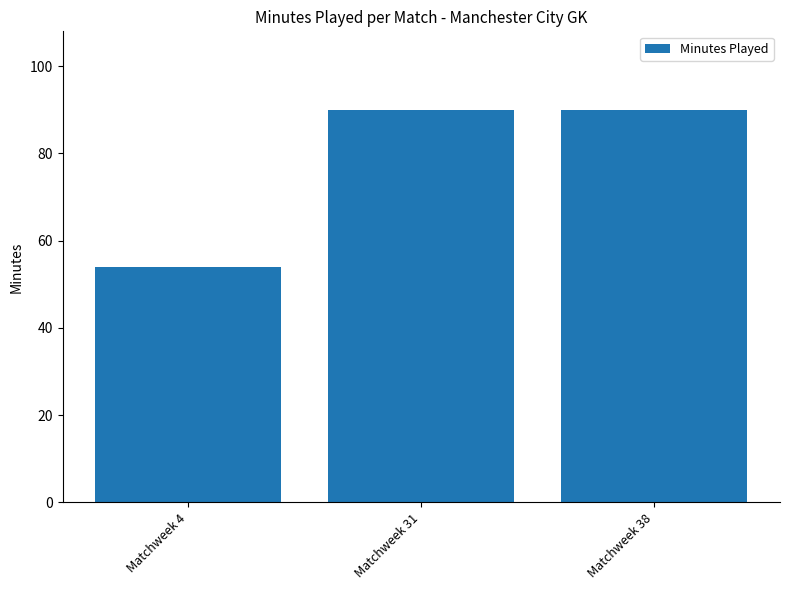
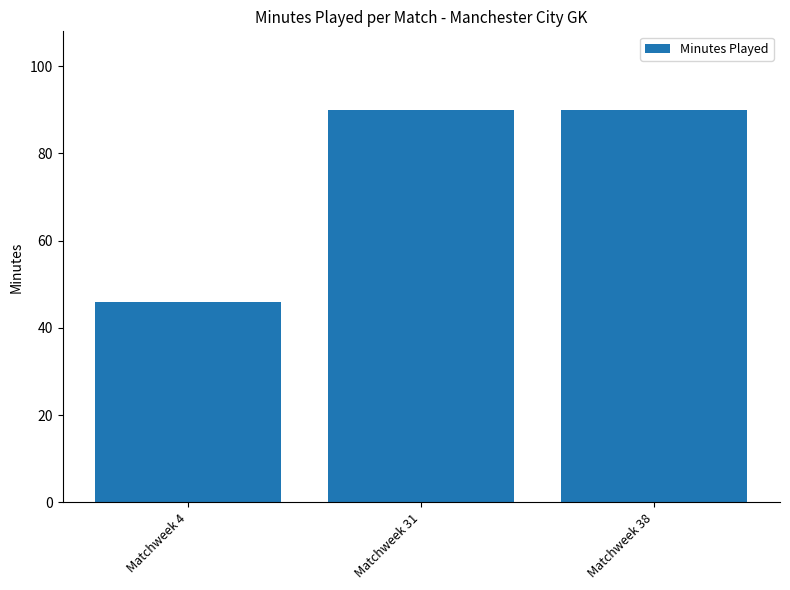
  {
-   "Matchweek 4": 54,
+   "Matchweek 4": 46,
    "Matchweek 31": 90,
    "Matchweek 38": 90
  }
